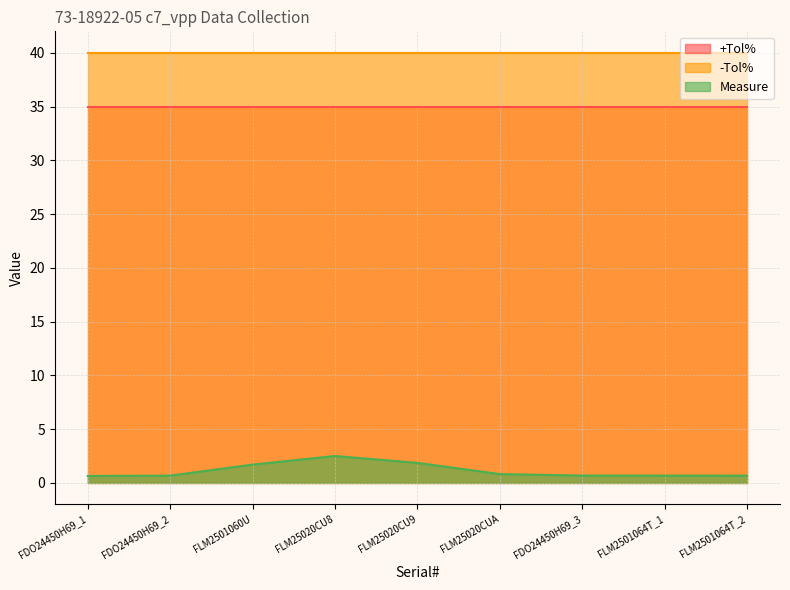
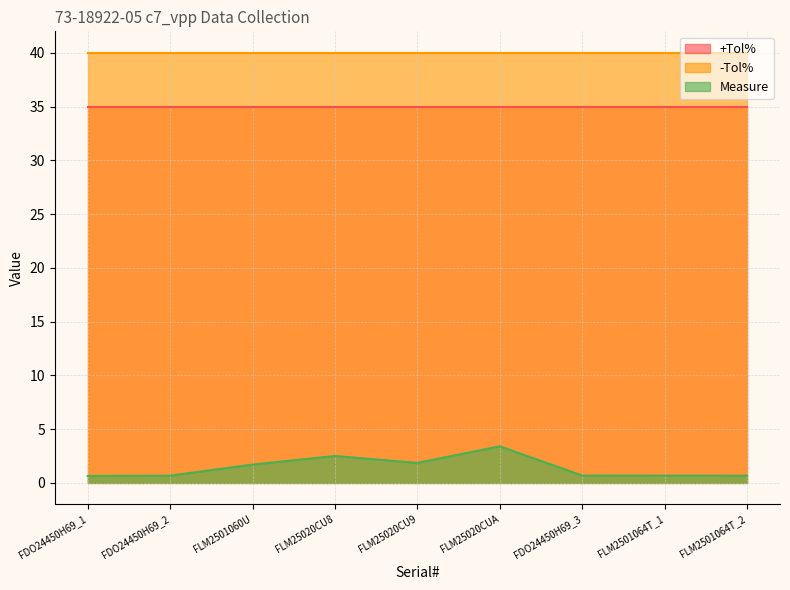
  {
    "+Tol%": {
      "FDO24450H69_1": 35.0,
      "FDO24450H69_2": 35.0,
      "FLM2501060U": 35.0,
      "FLM25020CU8": 35.0,
      "FLM25020CU9": 35.0,
      "FLM25020CUA": 35.0,
      "FDO24450H69_3": 35.0,
      "FLM2501064T_1": 35.0,
      "FLM2501064T_2": 35.0
    },
    "-Tol%": {
      "FDO24450H69_1": 40.0,
      "FDO24450H69_2": 40.0,
      "FLM2501060U": 40.0,
      "FLM25020CU8": 40.0,
      "FLM25020CU9": 40.0,
      "FLM25020CUA": 40.0,
      "FDO24450H69_3": 40.0,
      "FLM2501064T_1": 40.0
    },
    "Measure": {
      "FDO24450H69_1": 0.6,
      "FDO24450H69_2": 0.7,
      "FLM2501060U": 1.7,
      "FLM25020CU8": 2.5,
      "FLM25020CU9": 1.9,
-     "FLM25020CUA": 0.8,
+     "FLM25020CUA": 3.4,
      "FDO24450H69_3": 0.7,
      "FLM2501064T_1": 0.7,
      "FLM2501064T_2": 0.7
    }
  }
